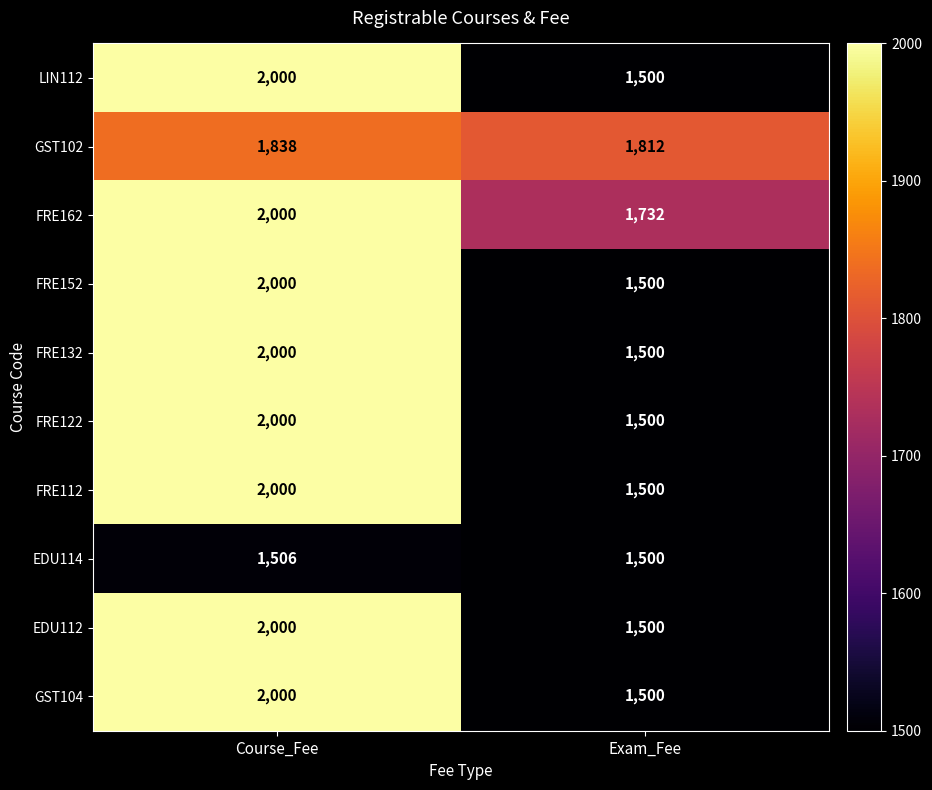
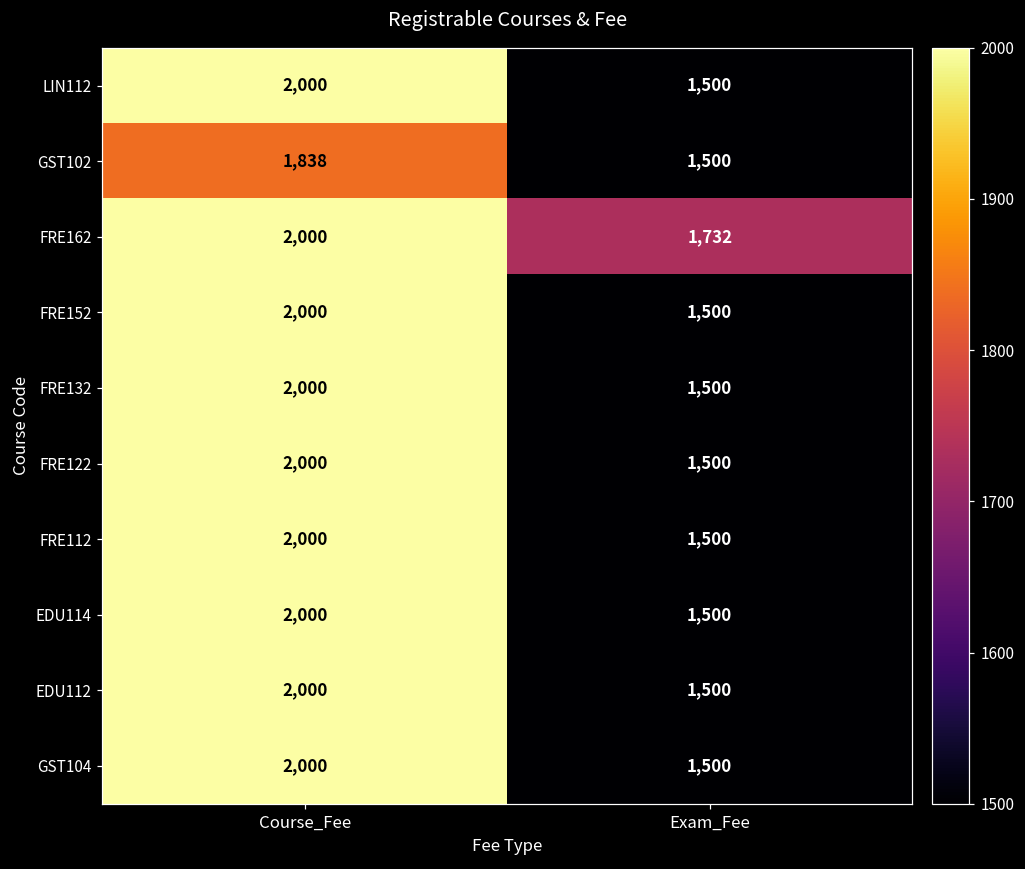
  {
    "LIN112": {
      "Course_Fee": "2,000",
      "Exam_Fee": "1,500"
    },
    "GST102": {
      "Course_Fee": "1,838",
-     "Exam_Fee": "1,812"
+     "Exam_Fee": "1,500"
    },
    "FRE162": {
      "Course_Fee": "2,000",
      "Exam_Fee": "1,732"
    },
    "FRE152": {
      "Course_Fee": "2,000",
      "Exam_Fee": "1,500"
    },
    "FRE132": {
      "Course_Fee": "2,000",
      "Exam_Fee": "1,500"
    },
    "FRE122": {
      "Course_Fee": "2,000",
      "Exam_Fee": "1,500"
    },
    "FRE112": {
      "Course_Fee": "2,000",
      "Exam_Fee": "1,500"
    },
    "EDU114": {
-     "Course_Fee": "1,506",
+     "Course_Fee": "2,000",
      "Exam_Fee": "1,500"
    },
    "EDU112": {
      "Course_Fee": "2,000",
      "Exam_Fee": "1,500"
    },
    "GST104": {
      "Course_Fee": "2,000",
      "Exam_Fee": "1,500"
    }
  }
